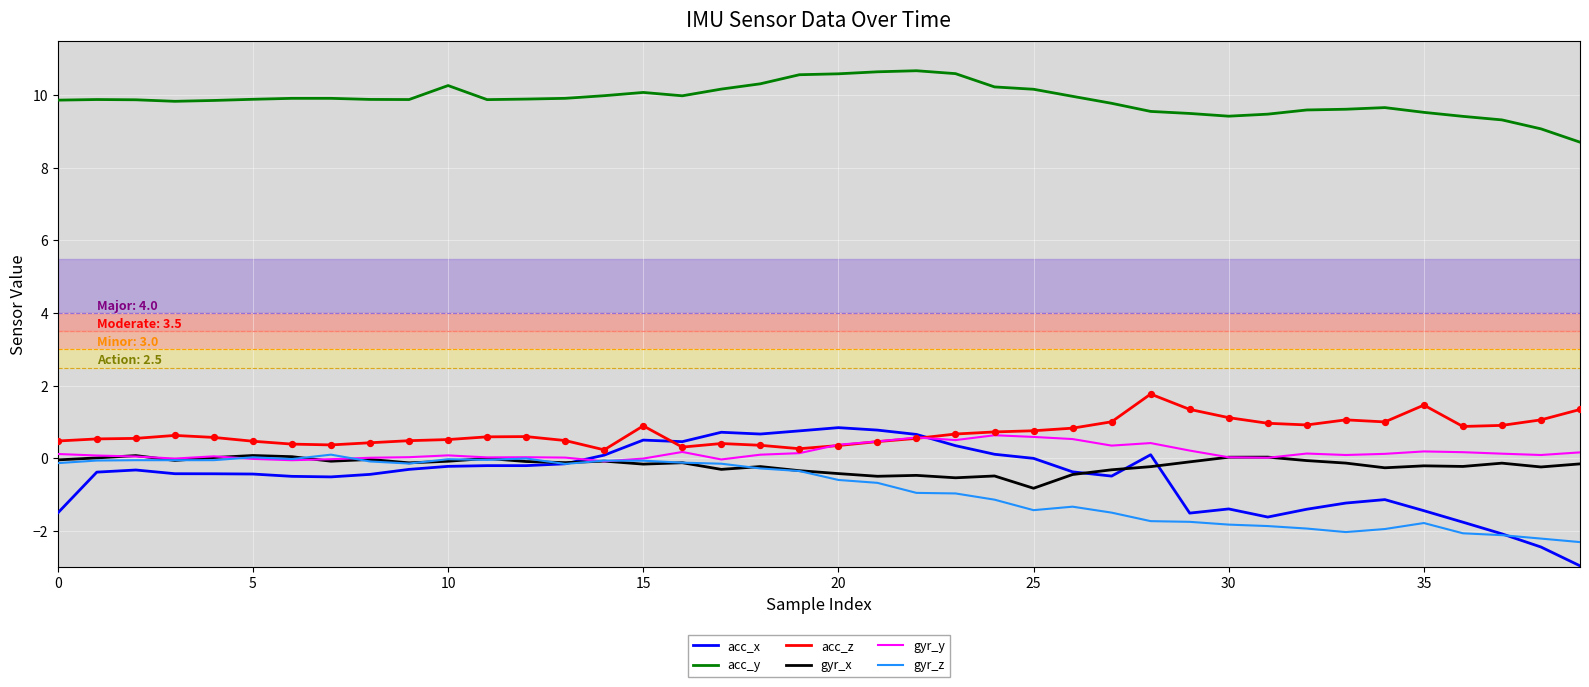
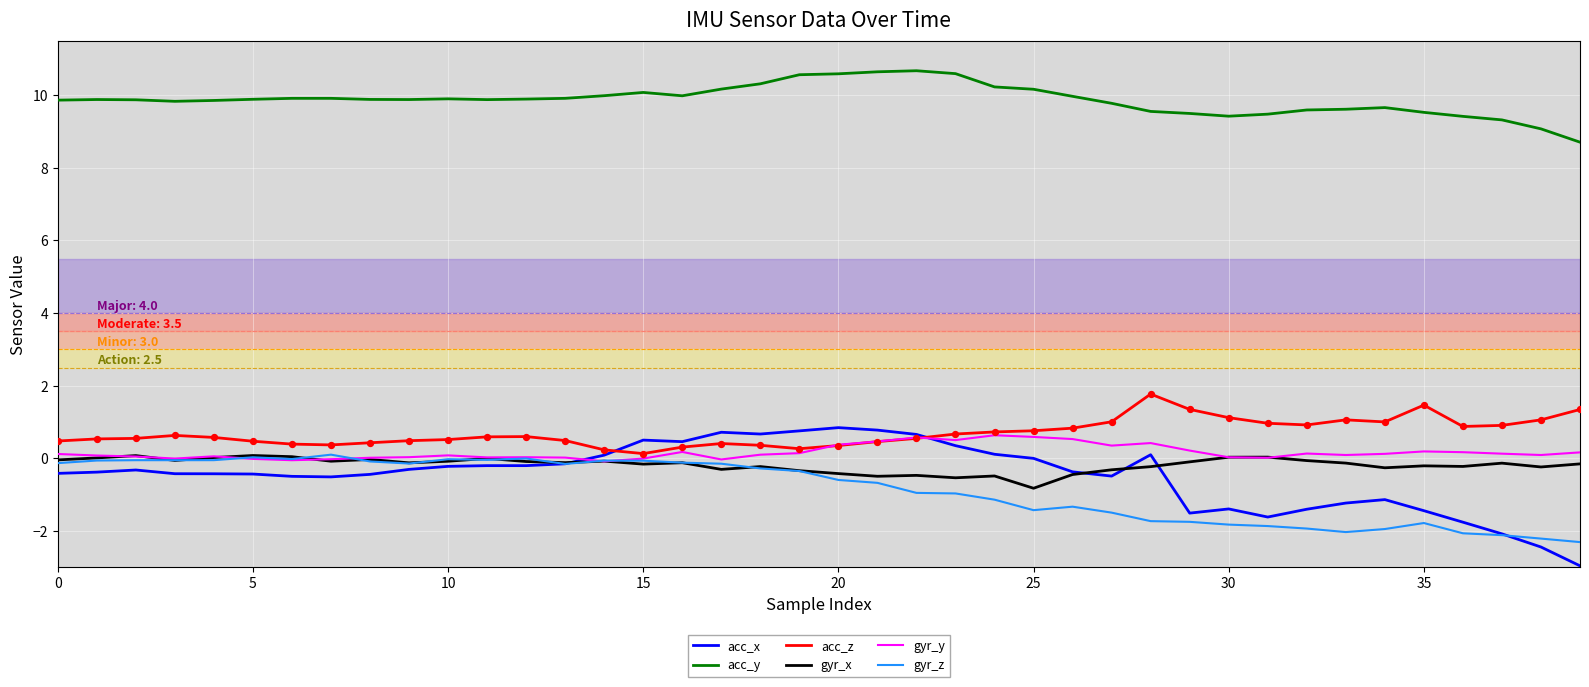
  {
    "acc_x": {
-     "0": -1.5,
+     "0": -0.4,
      "5": -0.4,
      "10": -0.2,
      "15": 0.5,
      "20": 0.8,
      "25": 0.0,
      "30": -1.4,
      "35": -1.4
    },
    "acc_y": {
      "0": 9.9,
      "5": 9.9,
-     "10": 10.3,
+     "10": 9.9,
      "15": 10.1,
      "20": 10.6,
      "25": 10.2,
      "30": 9.4,
      "35": 9.5
    },
    "acc_z": {
      "0": 0.5,
      "5": 0.5,
      "10": 0.5,
-     "15": 0.9,
+     "15": 0.1,
      "25": 0.8,
      "30": 1.1,
      "35": 1.5
    },
    "gyr_x": {
      "0": 0.0,
      "15": -0.2,
      "20": -0.4,
      "25": -0.8,
      "35": -0.2
    },
    "gyr_y": {
      "0": 0.1,
      "10": 0.1,
      "25": 0.6,
      "35": 0.2
    },
    "gyr_z": {
      "0": -0.1,
      "20": -0.6,
      "25": -1.4,
      "30": -1.8,
      "35": -1.8
    }
  }
